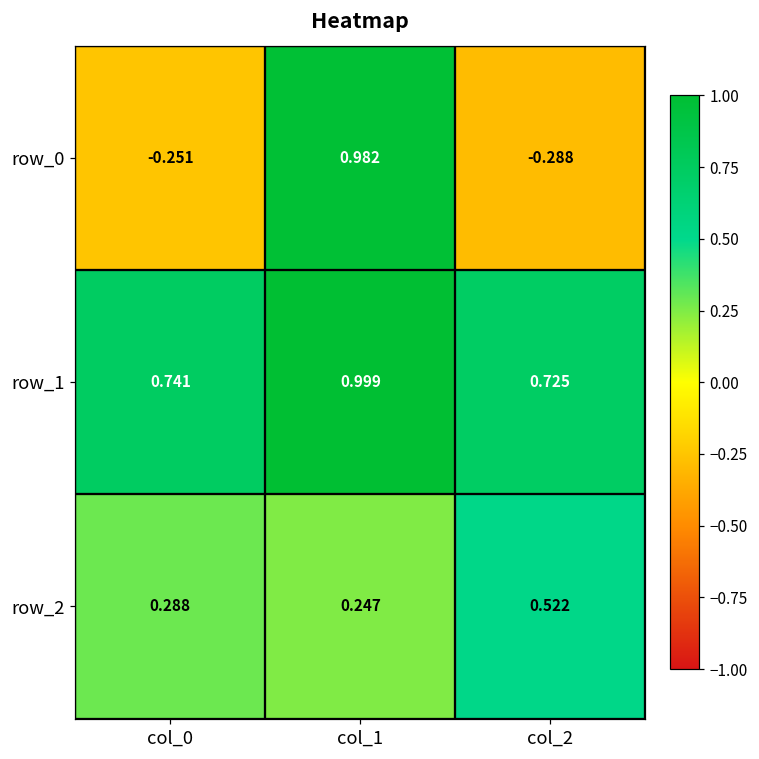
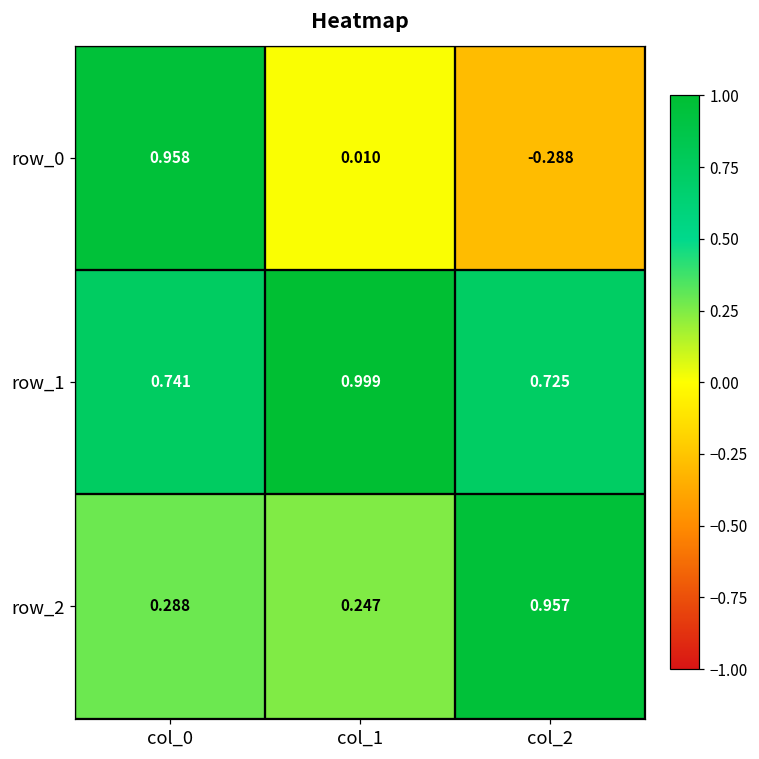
  {
    "row_0": {
-     "col_0": -0.251,
-     "col_1": 0.982,
+     "col_0": 0.958,
+     "col_1": 0.010,
      "col_2": -0.288
    },
    "row_1": {
      "col_0": 0.741,
      "col_1": 0.999,
      "col_2": 0.725
    },
    "row_2": {
      "col_0": 0.288,
      "col_1": 0.247,
-     "col_2": 0.522
+     "col_2": 0.957
    }
  }
